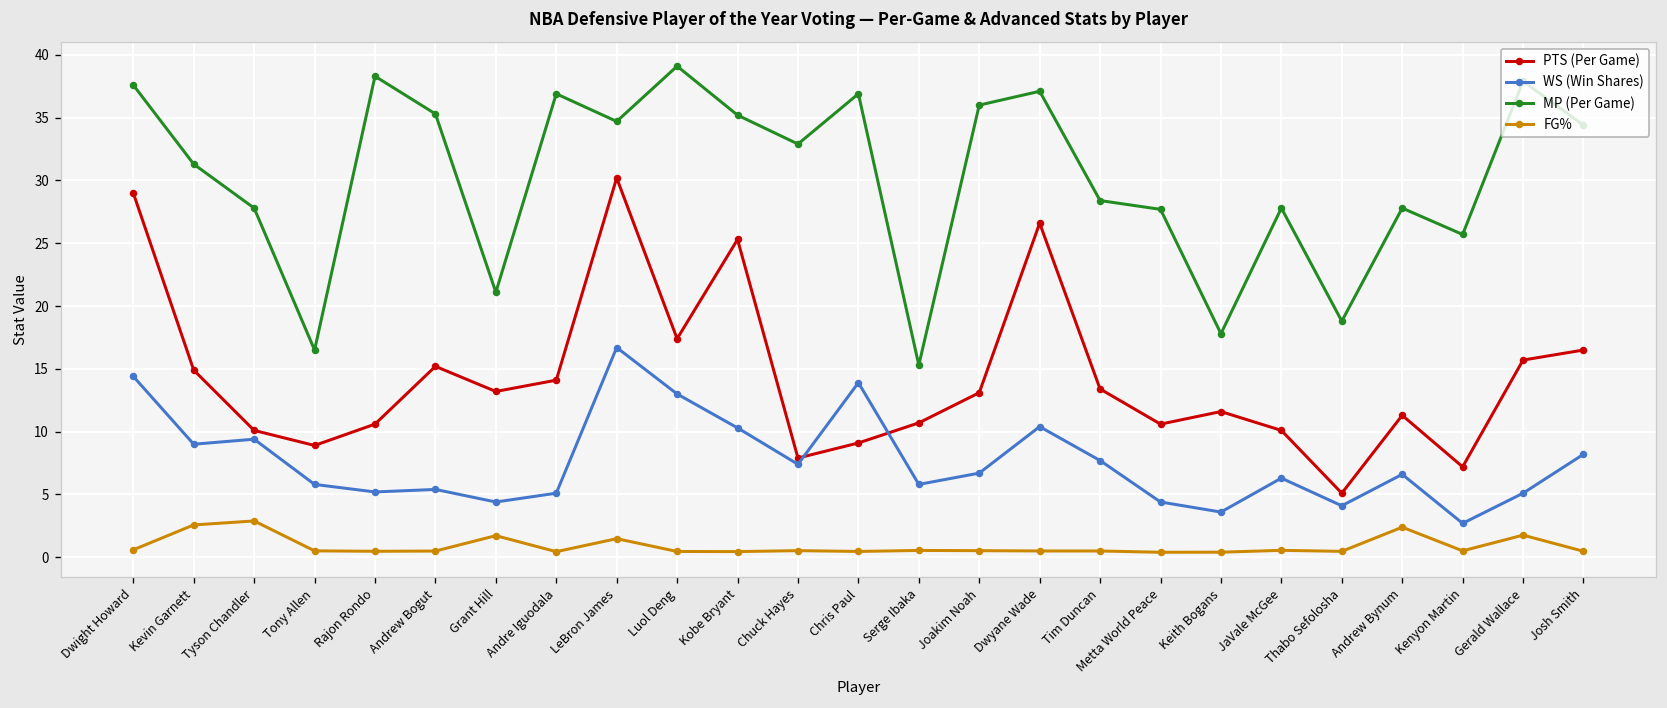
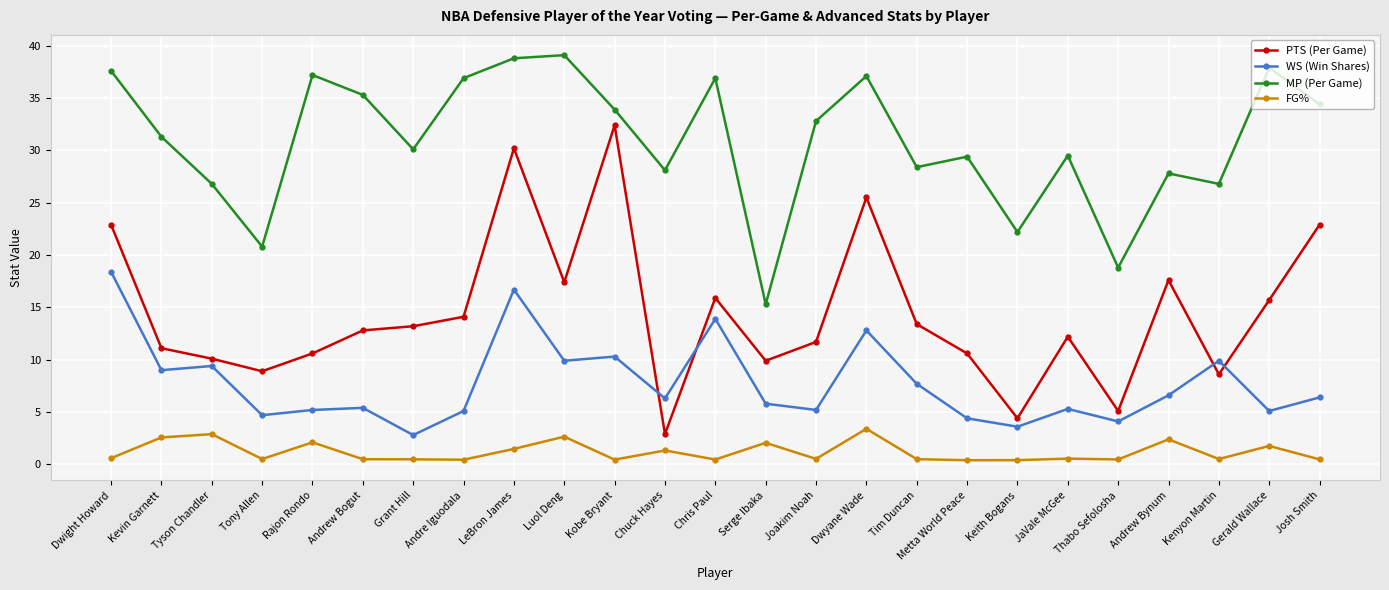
  {
    "PTS (Per Game)": {
-     "Dwight Howard": 29.0,
-     "Kevin Garnett": 14.9,
+     "Dwight Howard": 22.9,
+     "Kevin Garnett": 11.1,
      "Tyson Chandler": 10.1,
      "Tony Allen": 8.9,
      "Rajon Rondo": 10.6,
-     "Andrew Bogut": 15.2,
+     "Andrew Bogut": 12.8,
      "Grant Hill": 13.2,
      "Andre Iguodala": 14.1,
      "LeBron James": 30.2,
      "Luol Deng": 17.4,
-     "Kobe Bryant": 25.3,
-     "Chuck Hayes": 7.9,
-     "Chris Paul": 9.1,
-     "Serge Ibaka": 10.7,
-     "Joakim Noah": 13.1,
-     "Dwyane Wade": 26.6,
+     "Kobe Bryant": 32.4,
+     "Chuck Hayes": 2.9,
+     "Chris Paul": 15.9,
+     "Serge Ibaka": 9.9,
+     "Joakim Noah": 11.7,
+     "Dwyane Wade": 25.5,
      "Tim Duncan": 13.4,
      "Metta World Peace": 10.6,
-     "Keith Bogans": 11.6,
-     "JaVale McGee": 10.1,
+     "Keith Bogans": 4.4,
+     "JaVale McGee": 12.2,
      "Thabo Sefolosha": 5.1,
-     "Andrew Bynum": 11.3,
-     "Kenyon Martin": 7.2,
+     "Andrew Bynum": 17.6,
+     "Kenyon Martin": 8.6,
      "Gerald Wallace": 15.7,
-     "Josh Smith": 16.5
+     "Josh Smith": 22.9
    },
    "WS (Win Shares)": {
-     "Dwight Howard": 14.4,
+     "Dwight Howard": 18.4,
      "Kevin Garnett": 9.0,
      "Tyson Chandler": 9.4,
-     "Tony Allen": 5.8,
+     "Tony Allen": 4.7,
      "Rajon Rondo": 5.2,
      "Andrew Bogut": 5.4,
-     "Grant Hill": 4.4,
+     "Grant Hill": 2.8,
      "Andre Iguodala": 5.1,
      "LeBron James": 16.7,
-     "Luol Deng": 13.0,
+     "Luol Deng": 9.9,
      "Kobe Bryant": 10.3,
-     "Chuck Hayes": 7.4,
+     "Chuck Hayes": 6.3,
      "Chris Paul": 13.9,
      "Serge Ibaka": 5.8,
-     "Joakim Noah": 6.7,
-     "Dwyane Wade": 10.4,
+     "Joakim Noah": 5.2,
+     "Dwyane Wade": 12.8,
      "Tim Duncan": 7.7,
      "Metta World Peace": 4.4,
      "Keith Bogans": 3.6,
-     "JaVale McGee": 6.3,
+     "JaVale McGee": 5.3,
      "Thabo Sefolosha": 4.1,
      "Andrew Bynum": 6.6,
-     "Kenyon Martin": 2.7,
+     "Kenyon Martin": 9.9,
      "Gerald Wallace": 5.1,
-     "Josh Smith": 8.2
+     "Josh Smith": 6.4
    },
    "MP (Per Game)": {
      "Dwight Howard": 37.6,
      "Kevin Garnett": 31.3,
-     "Tyson Chandler": 27.8,
-     "Tony Allen": 16.5,
-     "Rajon Rondo": 38.3,
+     "Tyson Chandler": 26.8,
+     "Tony Allen": 20.8,
+     "Rajon Rondo": 37.2,
      "Andrew Bogut": 35.3,
-     "Grant Hill": 21.1,
+     "Grant Hill": 30.1,
      "Andre Iguodala": 36.9,
-     "LeBron James": 34.7,
+     "LeBron James": 38.8,
      "Luol Deng": 39.1,
-     "Kobe Bryant": 35.2,
-     "Chuck Hayes": 32.9,
+     "Kobe Bryant": 33.9,
+     "Chuck Hayes": 28.1,
      "Chris Paul": 36.9,
      "Serge Ibaka": 15.3,
-     "Joakim Noah": 36.0,
+     "Joakim Noah": 32.8,
      "Dwyane Wade": 37.1,
      "Tim Duncan": 28.4,
-     "Metta World Peace": 27.7,
-     "Keith Bogans": 17.8,
-     "JaVale McGee": 27.8,
+     "Metta World Peace": 29.4,
+     "Keith Bogans": 22.2,
+     "JaVale McGee": 29.5,
      "Thabo Sefolosha": 18.8,
      "Andrew Bynum": 27.8,
-     "Kenyon Martin": 25.7
+     "Kenyon Martin": 26.8
    },
    "FG%": {
      "Dwight Howard": 0.6,
      "Kevin Garnett": 2.6,
      "Tyson Chandler": 2.9,
      "Tony Allen": 0.5,
-     "Rajon Rondo": 0.5,
+     "Rajon Rondo": 2.1,
      "Andrew Bogut": 0.5,
-     "Grant Hill": 1.7,
+     "Grant Hill": 0.5,
      "Andre Iguodala": 0.4,
      "LeBron James": 1.5,
-     "Luol Deng": 0.5,
+     "Luol Deng": 2.7,
      "Kobe Bryant": 0.5,
-     "Chuck Hayes": 0.5,
+     "Chuck Hayes": 1.3,
      "Chris Paul": 0.5,
-     "Serge Ibaka": 0.5,
+     "Serge Ibaka": 2.1,
      "Joakim Noah": 0.5,
-     "Dwyane Wade": 0.5,
+     "Dwyane Wade": 3.4,
      "Tim Duncan": 0.5,
      "Metta World Peace": 0.4,
      "Keith Bogans": 0.4,
      "JaVale McGee": 0.6,
      "Thabo Sefolosha": 0.5,
      "Andrew Bynum": 2.4,
      "Kenyon Martin": 0.5,
      "Gerald Wallace": 1.8,
      "Josh Smith": 0.5
    }
  }
